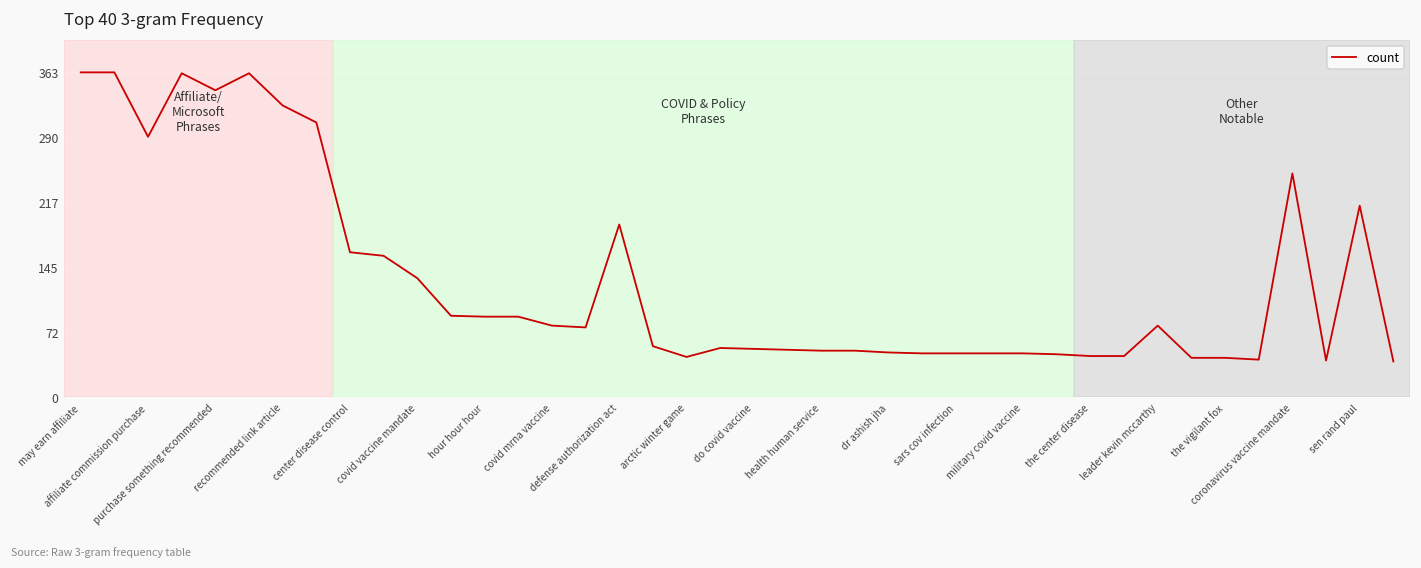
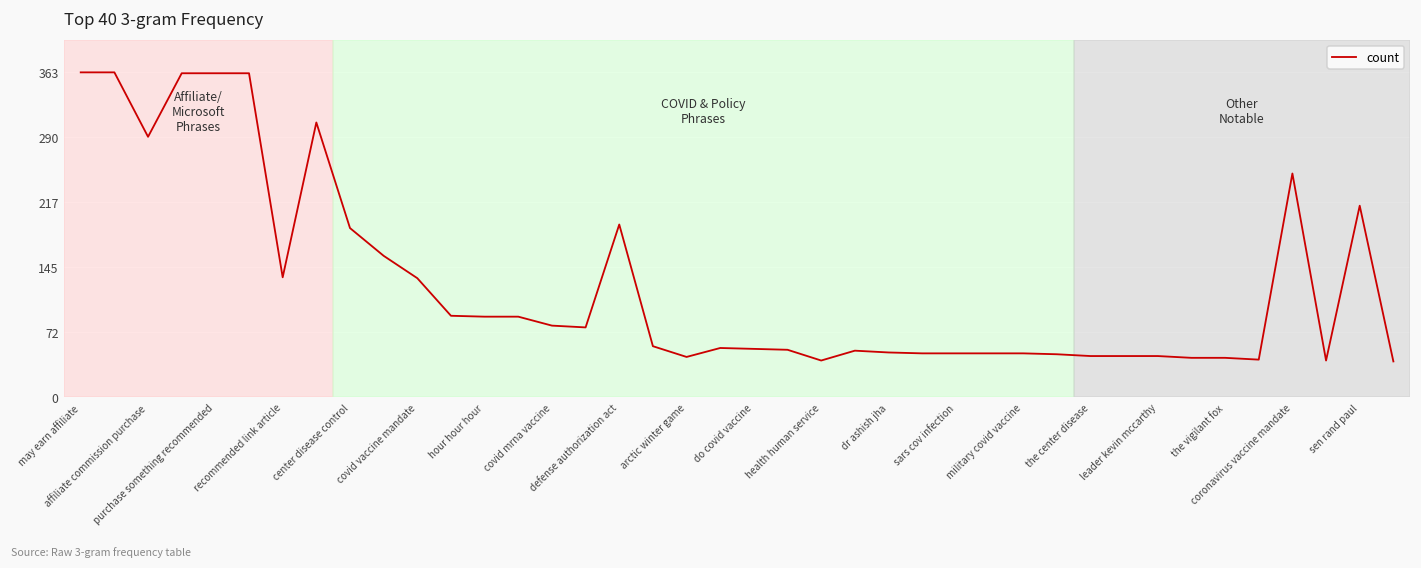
  {
    "may earn affiliate": 360,
    "affiliate commission purchase": 290,
-   "purchase something recommended": 340,
-   "recommended link article": 330,
-   "center disease control": 160,
+   "purchase something recommended": 360,
+   "recommended link article": 130,
+   "center disease control": 190,
    "covid vaccine mandate": 130,
    "hour hour hour": 90,
    "covid mrna vaccine": 80,
    "defense authorization act": 190,
    "arctic winter game": 50,
    "do covid vaccine": 50,
-   "health human service": 50,
+   "health human service": 40,
    "dr ashish jha": 50,
    "sars cov infection": 50,
    "military covid vaccine": 50,
    "the center disease": 50,
-   "leader kevin mccarthy": 80,
+   "leader kevin mccarthy": 50,
    "the vigilant fox": 40,
    "coronavirus vaccine mandate": 250,
    "sen rand paul": 210
  }
